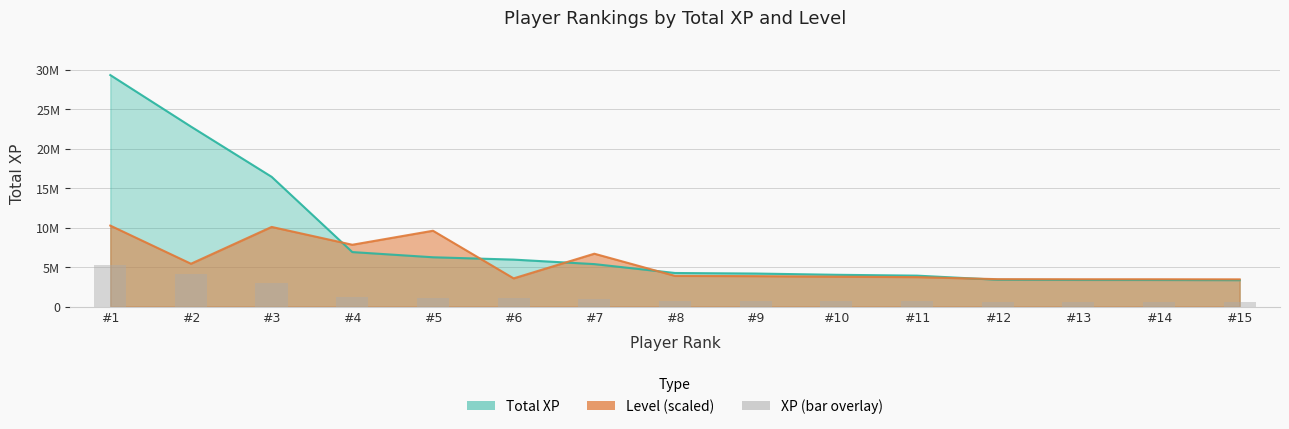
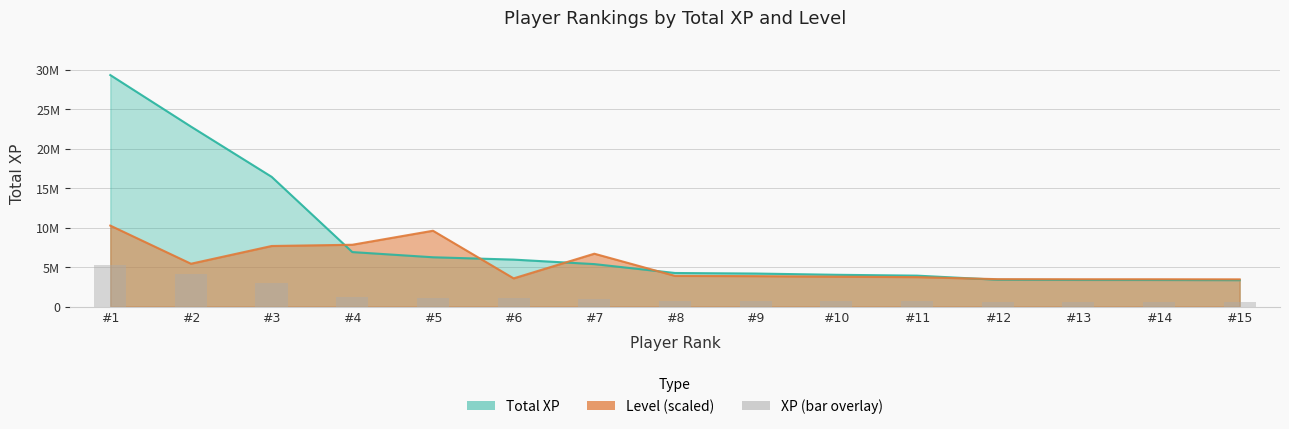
  {
    "Level (scaled)": {
      "#1": 10000000,
      "#2": 5000000,
-     "#3": 10000000,
+     "#3": 8000000,
      "#4": 8000000,
      "#5": 10000000,
      "#6": 4000000,
      "#7": 7000000,
      "#8": 4000000,
      "#9": 4000000
    }
  }
